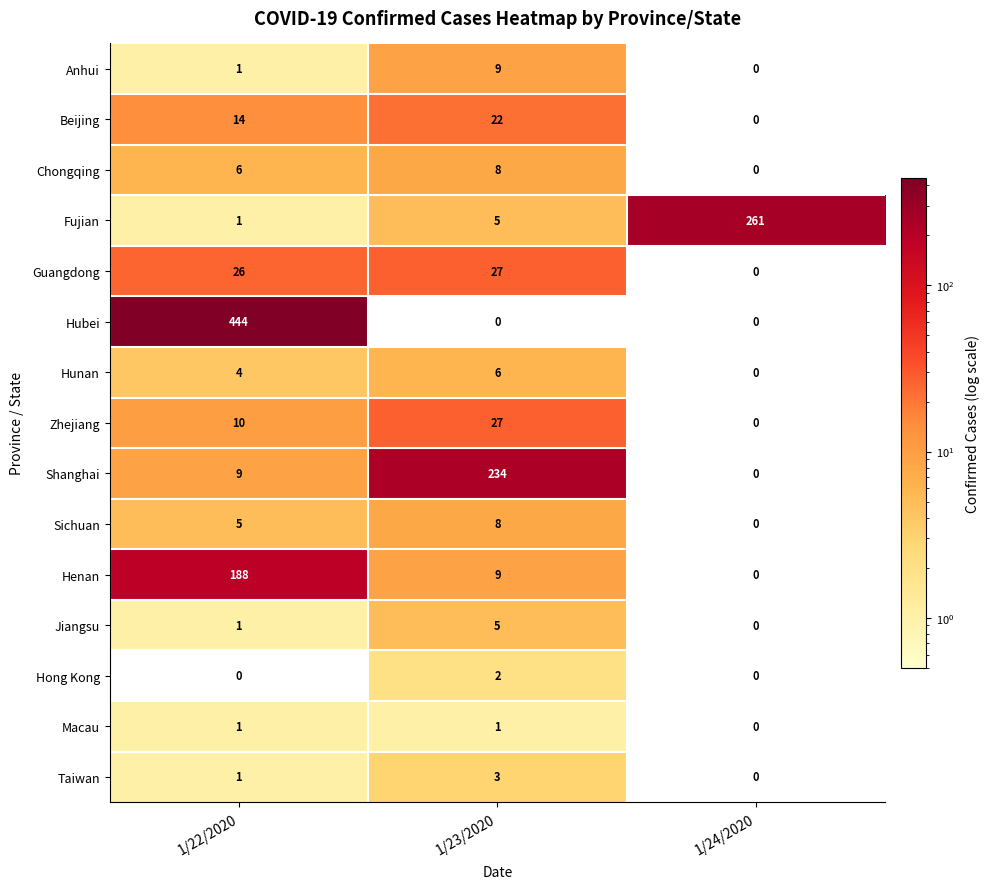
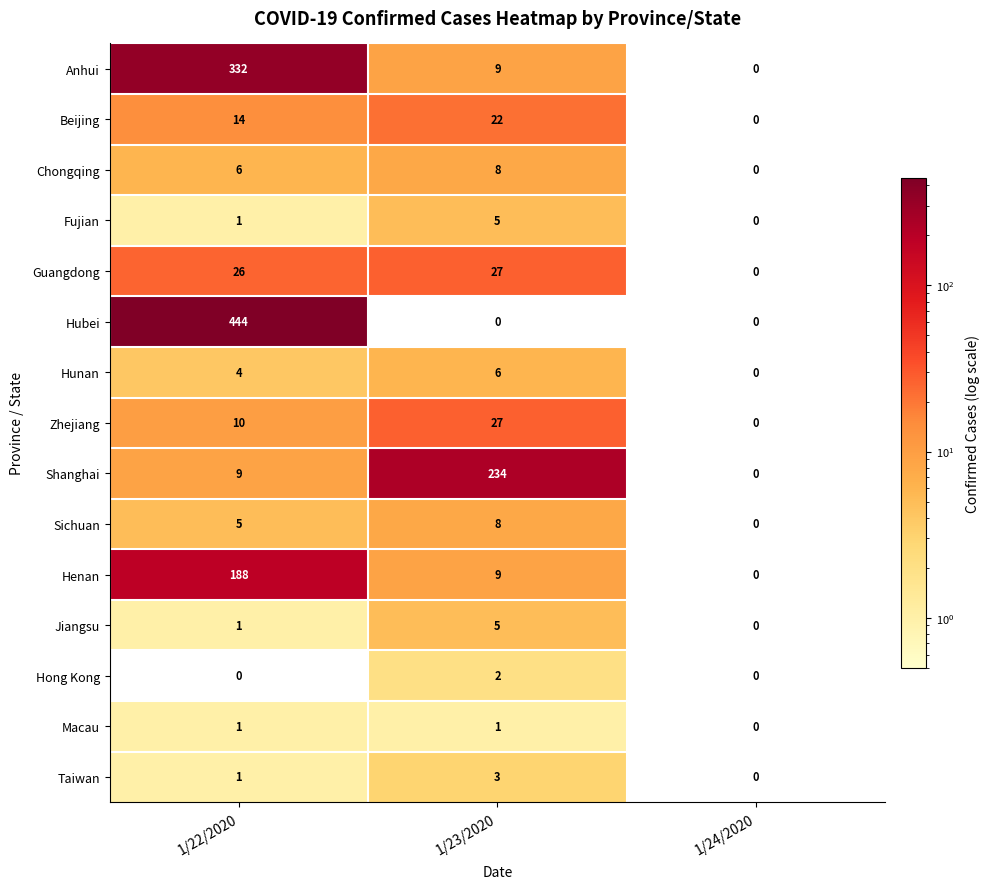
  {
    "Anhui": {
-     "1/22/2020": 1,
+     "1/22/2020": 332,
      "1/23/2020": 9,
      "1/24/2020": 0
    },
    "Beijing": {
      "1/22/2020": 14,
      "1/23/2020": 22,
      "1/24/2020": 0
    },
    "Chongqing": {
      "1/22/2020": 6,
      "1/23/2020": 8,
      "1/24/2020": 0
    },
    "Fujian": {
      "1/22/2020": 1,
      "1/23/2020": 5,
-     "1/24/2020": 261
+     "1/24/2020": 0
    },
    "Guangdong": {
      "1/22/2020": 26,
      "1/23/2020": 27,
      "1/24/2020": 0
    },
    "Hubei": {
      "1/22/2020": 444,
      "1/23/2020": 0,
      "1/24/2020": 0
    },
    "Hunan": {
      "1/22/2020": 4,
      "1/23/2020": 6,
      "1/24/2020": 0
    },
    "Zhejiang": {
      "1/22/2020": 10,
      "1/23/2020": 27,
      "1/24/2020": 0
    },
    "Shanghai": {
      "1/22/2020": 9,
      "1/23/2020": 234,
      "1/24/2020": 0
    },
    "Sichuan": {
      "1/22/2020": 5,
      "1/23/2020": 8,
      "1/24/2020": 0
    },
    "Henan": {
      "1/22/2020": 188,
      "1/23/2020": 9,
      "1/24/2020": 0
    },
    "Jiangsu": {
      "1/22/2020": 1,
      "1/23/2020": 5,
      "1/24/2020": 0
    },
    "Hong Kong": {
      "1/22/2020": 0,
      "1/23/2020": 2,
      "1/24/2020": 0
    },
    "Macau": {
      "1/22/2020": 1,
      "1/23/2020": 1,
      "1/24/2020": 0
    },
    "Taiwan": {
      "1/22/2020": 1,
      "1/23/2020": 3,
      "1/24/2020": 0
    }
  }
